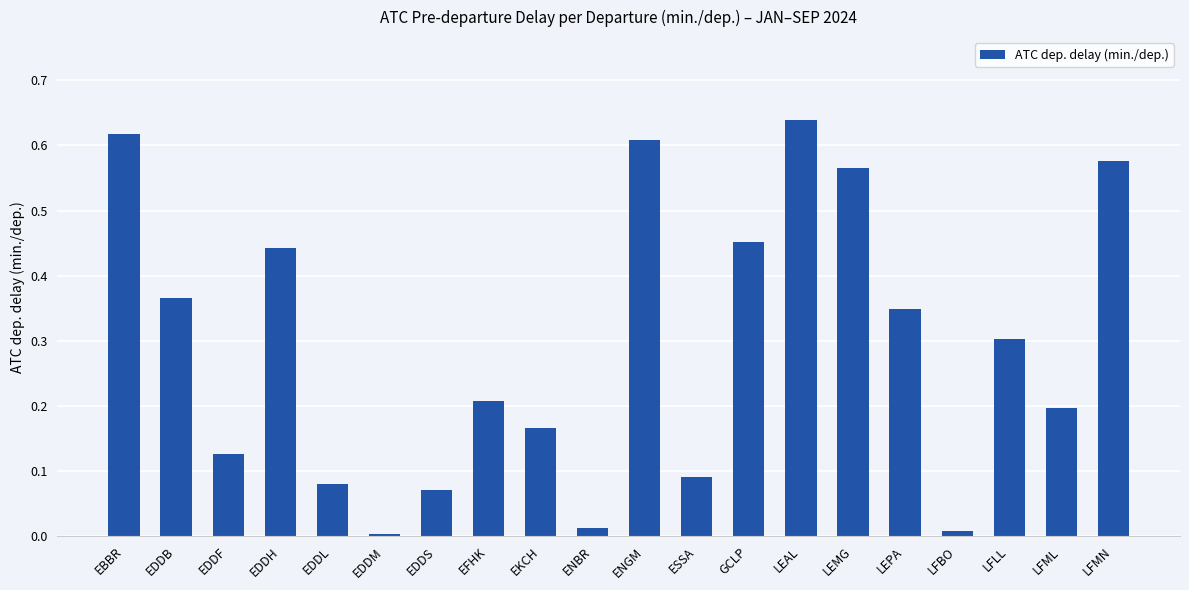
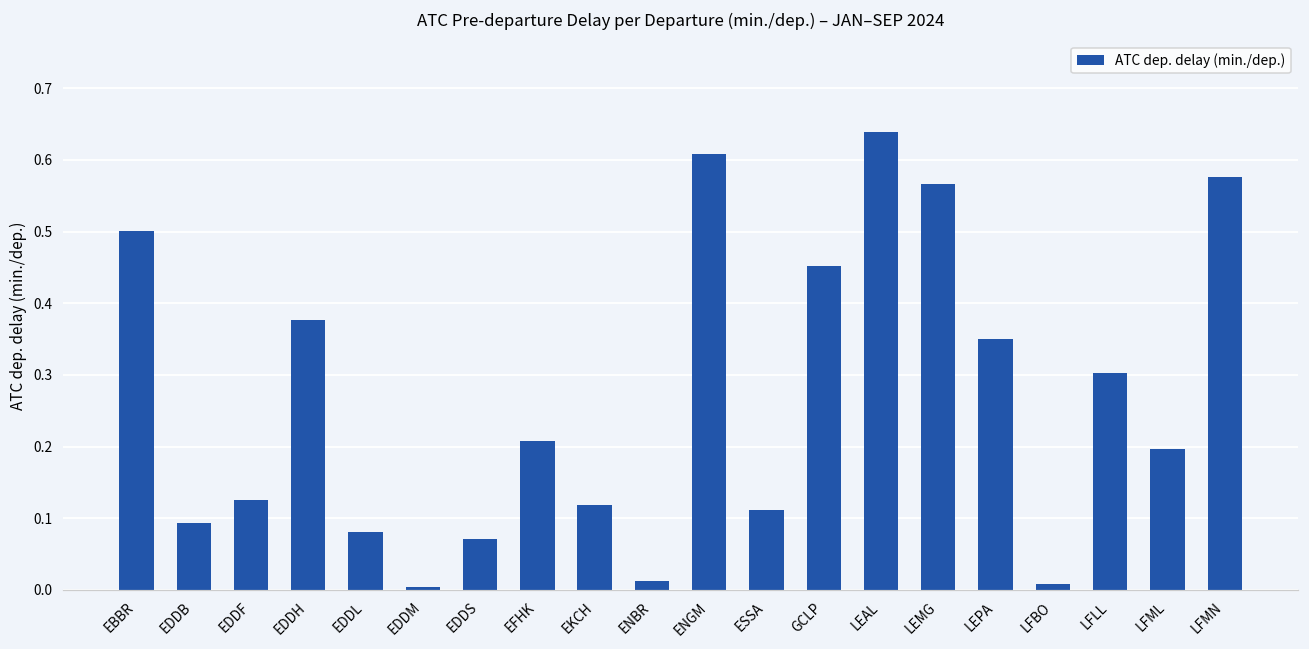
  {
-   "EBBR": 0.62,
-   "EDDB": 0.37,
+   "EBBR": 0.50,
+   "EDDB": 0.09,
    "EDDF": 0.13,
-   "EDDH": 0.44,
+   "EDDH": 0.38,
    "EDDL": 0.08,
    "EDDS": 0.07,
    "EFHK": 0.21,
-   "EKCH": 0.17,
+   "EKCH": 0.12,
    "ENBR": 0.01,
    "ENGM": 0.61,
-   "ESSA": 0.09,
+   "ESSA": 0.11,
    "GCLP": 0.45,
    "LEAL": 0.64,
    "LEMG": 0.57,
    "LEPA": 0.35,
    "LFBO": 0.01,
    "LFLL": 0.30,
    "LFML": 0.20,
    "LFMN": 0.58
  }
